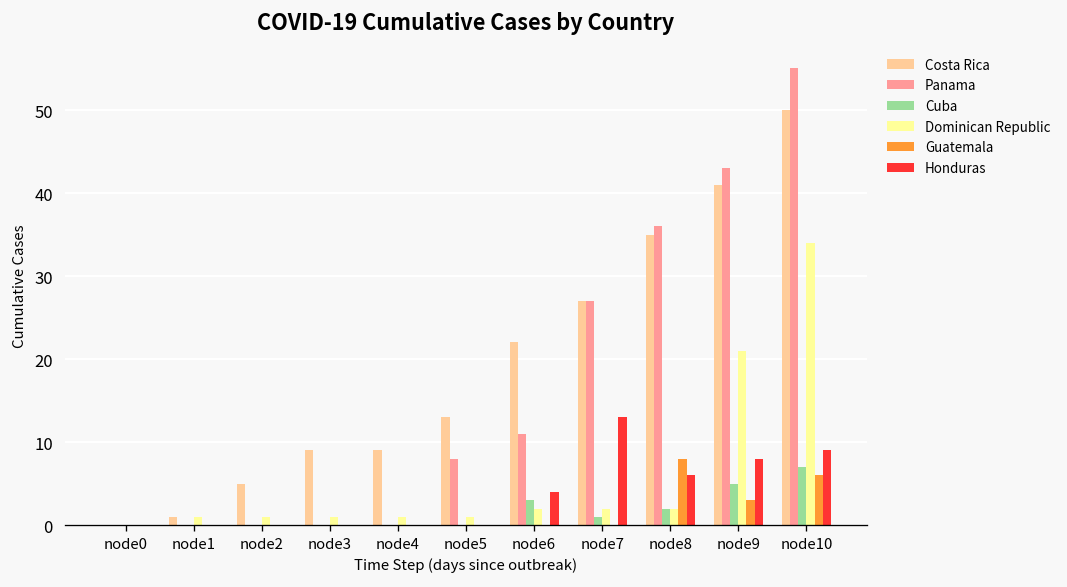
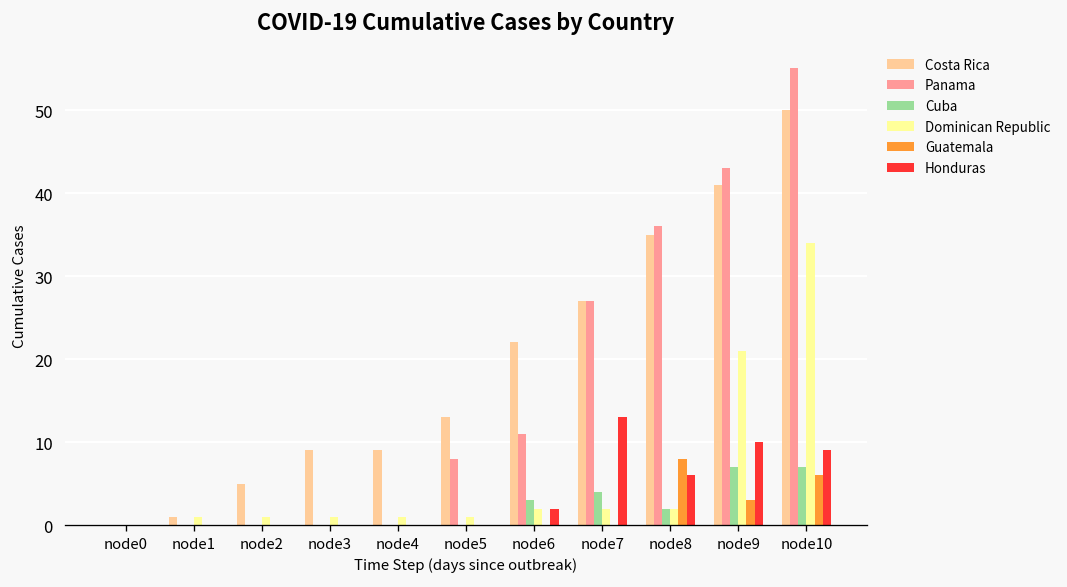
  {
    "Cuba": {
      "node0": 0,
      "node1": 0,
      "node2": 0,
      "node3": 0,
      "node4": 0,
      "node5": 0,
      "node6": 3,
-     "node7": 1,
+     "node7": 4,
      "node8": 2,
-     "node9": 5,
+     "node9": 7,
      "node10": 7
    },
    "Guatemala": {
      "node0": 0,
      "node1": 0,
      "node2": 0,
      "node3": 0,
      "node4": 0,
      "node5": 0,
      "node6": 0,
      "node7": 0,
      "node8": 8,
      "node9": 3,
      "node10": 6
    },
    "Honduras": {
      "node0": 0,
      "node1": 0,
      "node2": 0,
      "node3": 0,
      "node4": 0,
      "node5": 0,
-     "node6": 4,
+     "node6": 2,
      "node7": 13,
      "node8": 6,
-     "node9": 8,
+     "node9": 10,
      "node10": 9
    }
  }
